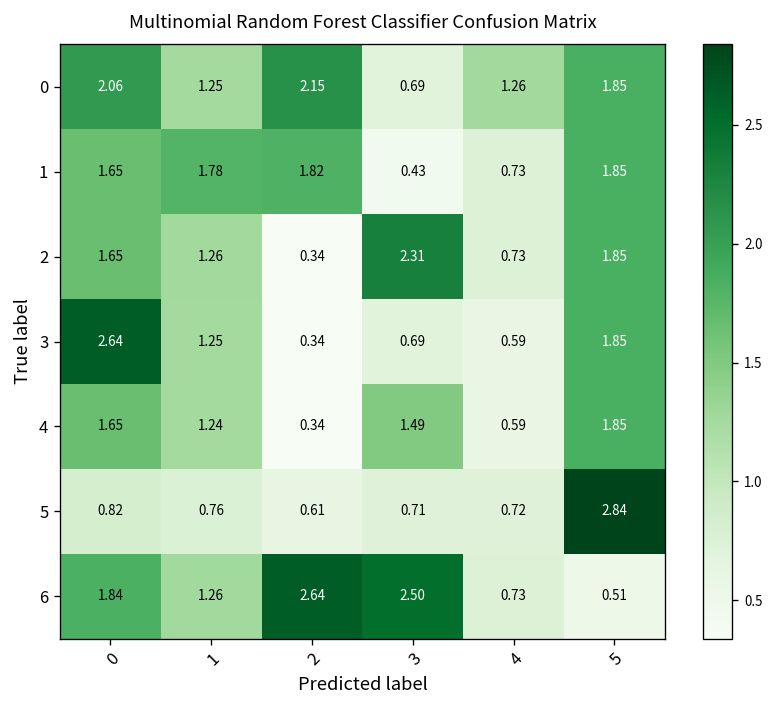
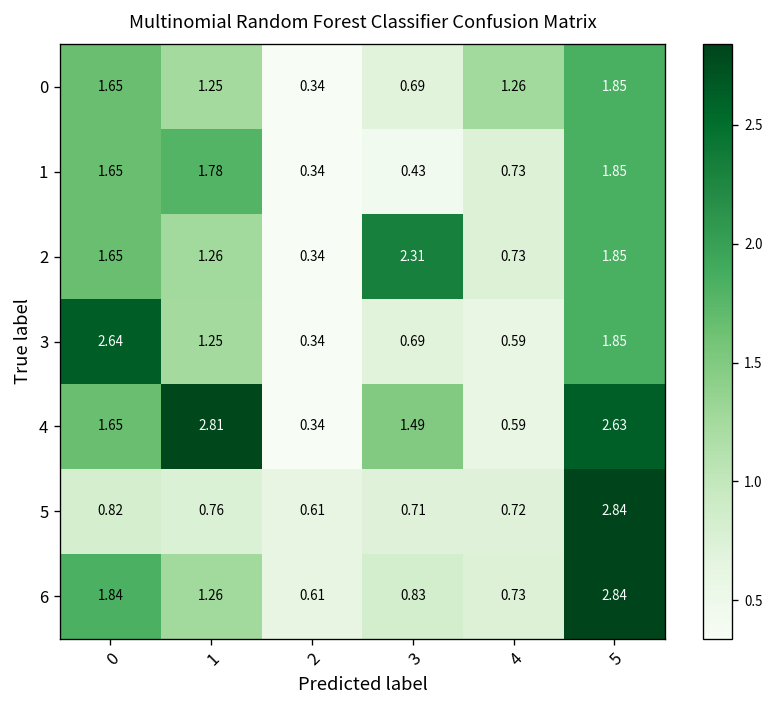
  {
    "0": {
-     "0": 2.06,
+     "0": 1.65,
      "1": 1.25,
-     "2": 2.15,
+     "2": 0.34,
      "3": 0.69,
      "4": 1.26,
      "5": 1.85
    },
    "1": {
      "0": 1.65,
      "1": 1.78,
-     "2": 1.82,
+     "2": 0.34,
      "3": 0.43,
      "4": 0.73,
      "5": 1.85
    },
    "2": {
      "0": 1.65,
      "1": 1.26,
      "2": 0.34,
      "3": 2.31,
      "4": 0.73,
      "5": 1.85
    },
    "3": {
      "0": 2.64,
      "1": 1.25,
      "2": 0.34,
      "3": 0.69,
      "4": 0.59,
      "5": 1.85
    },
    "4": {
      "0": 1.65,
-     "1": 1.24,
+     "1": 2.81,
      "2": 0.34,
      "3": 1.49,
      "4": 0.59,
-     "5": 1.85
+     "5": 2.63
    },
    "5": {
      "0": 0.82,
      "1": 0.76,
      "2": 0.61,
      "3": 0.71,
      "4": 0.72,
      "5": 2.84
    },
    "6": {
      "0": 1.84,
      "1": 1.26,
-     "2": 2.64,
-     "3": 2.50,
+     "2": 0.61,
+     "3": 0.83,
      "4": 0.73,
-     "5": 0.51
+     "5": 2.84
    }
  }
